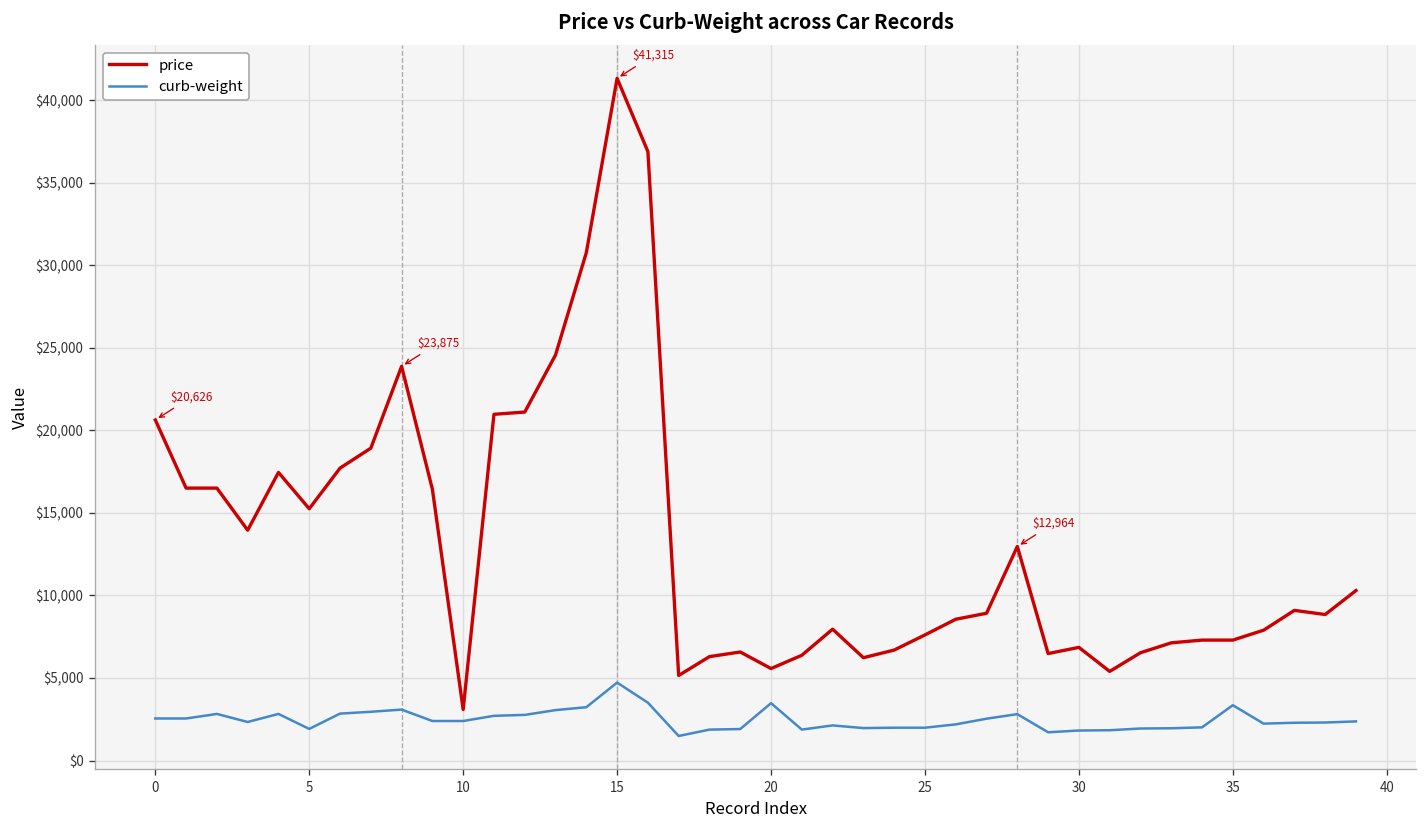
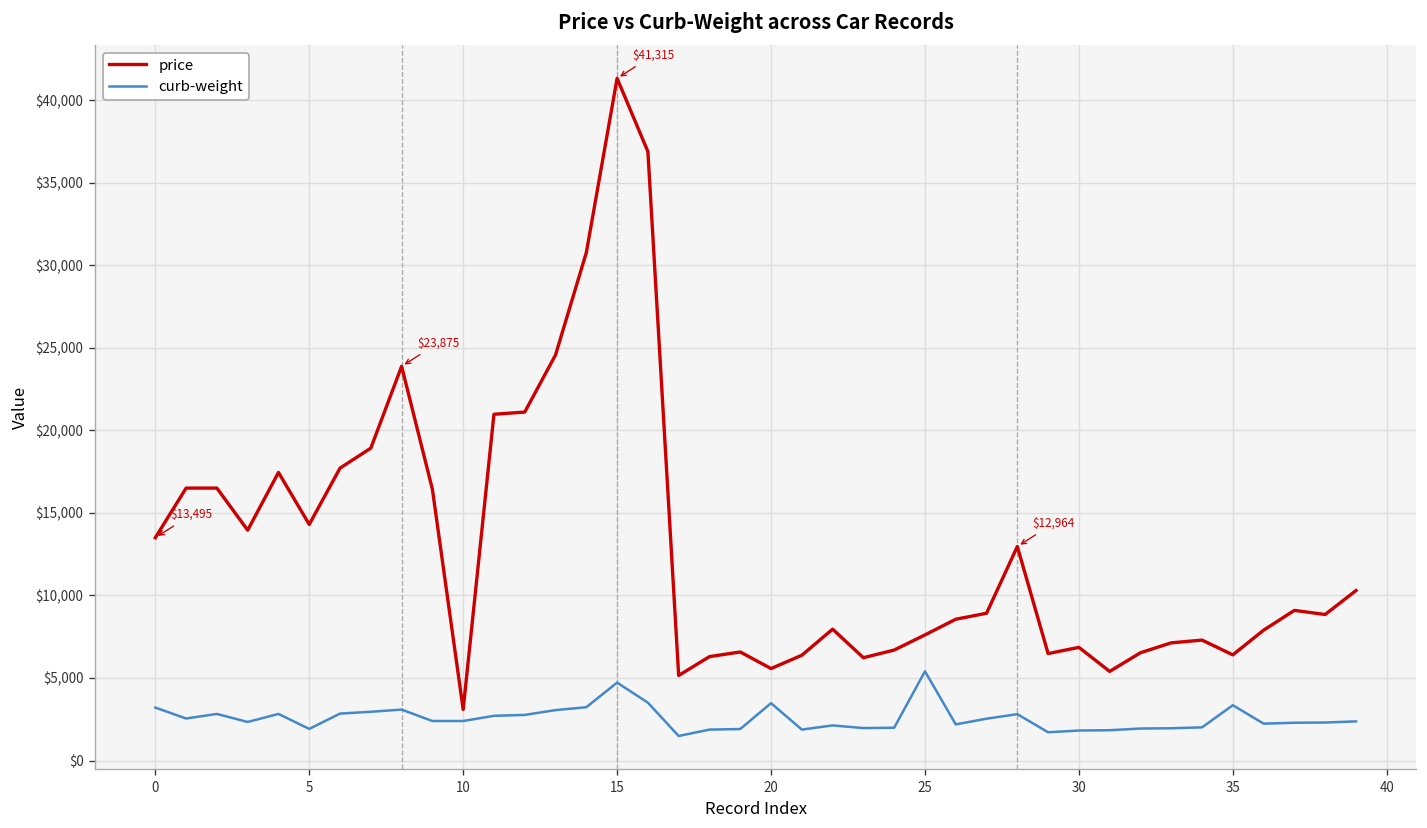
  {
    "price": {
-     "0": "$20,626",
-     "5": "$15,300",
+     "0": "$13,495",
+     "5": "$14,300",
      "15": "$41,315",
-     "35": "$7,300"
+     "35": "$6,400"
    },
    "curb-weight": {
-     "0": "$2,500",
+     "0": "$3,200",
      "5": "$1,900",
      "10": "$2,400",
      "15": "$4,700",
      "20": "$3,500",
-     "25": "$2,000",
+     "25": "$5,400",
      "30": "$1,800",
      "35": "$3,400"
    }
  }
